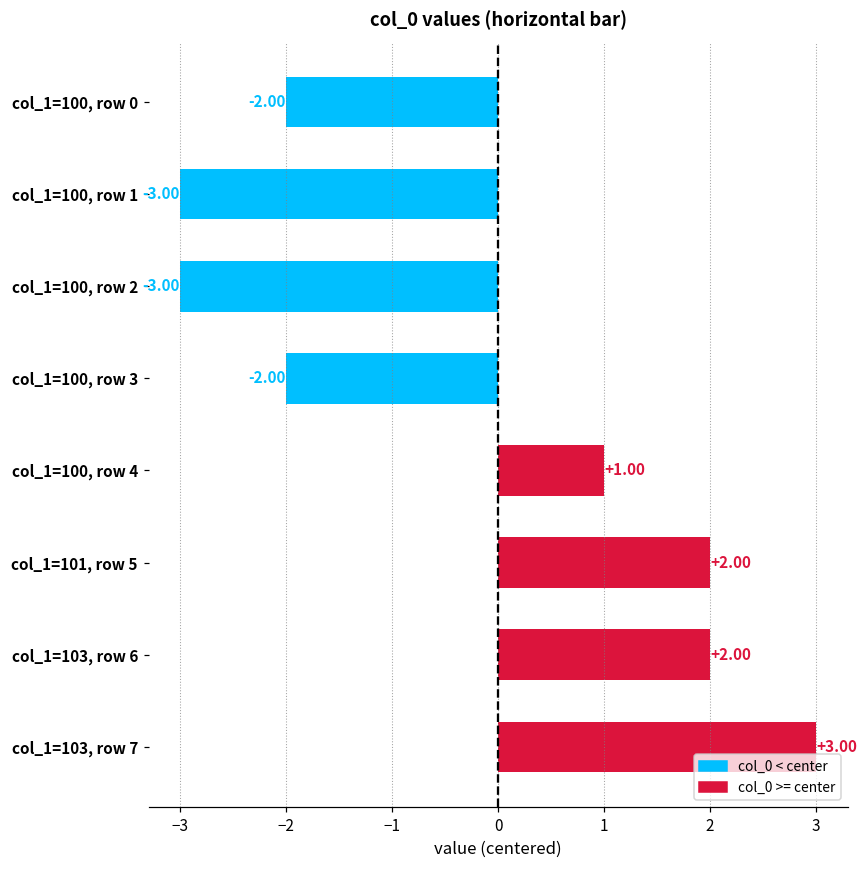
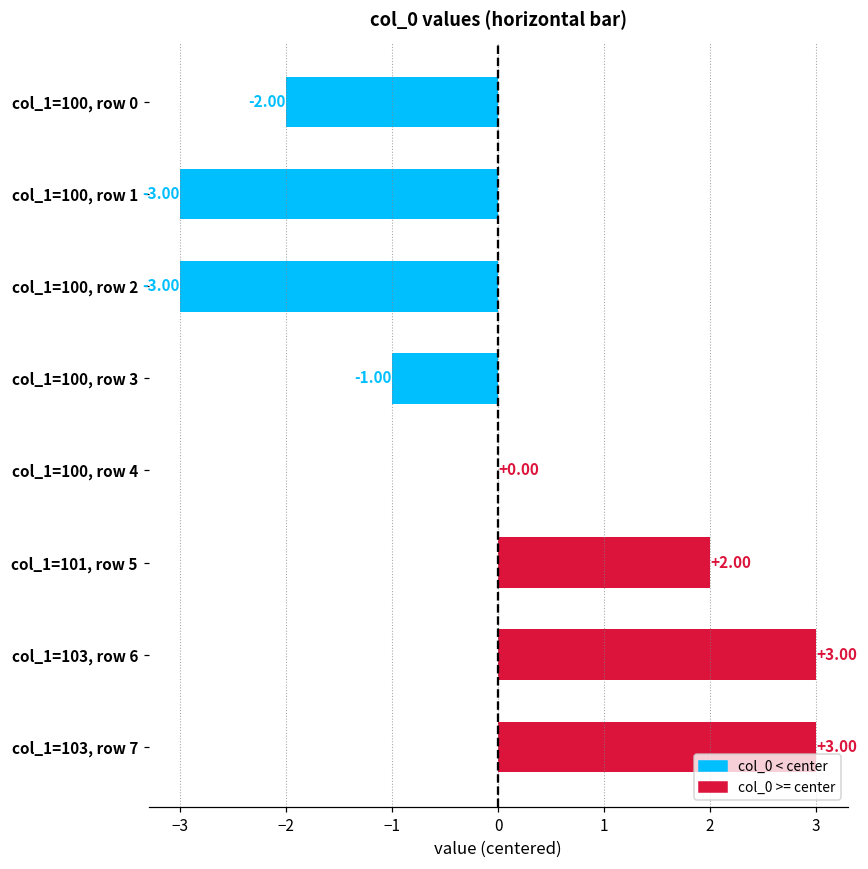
  {
    "col_1=100, row 0": "-2.00",
    "col_1=100, row 1": "-3.00",
    "col_1=100, row 2": "-3.00",
-   "col_1=100, row 3": "-2.00",
-   "col_1=100, row 4": "+1.00",
+   "col_1=100, row 3": "-1.00",
+   "col_1=100, row 4": "+0.00",
    "col_1=101, row 5": "+2.00",
-   "col_1=103, row 6": "+2.00"
+   "col_1=103, row 6": "+3.00"
  }
